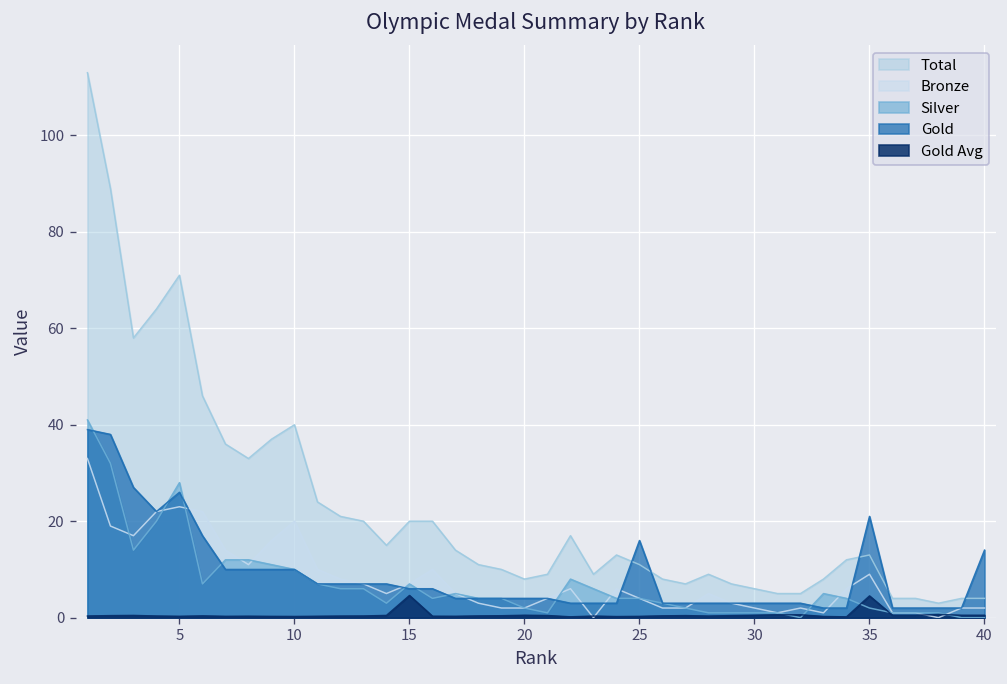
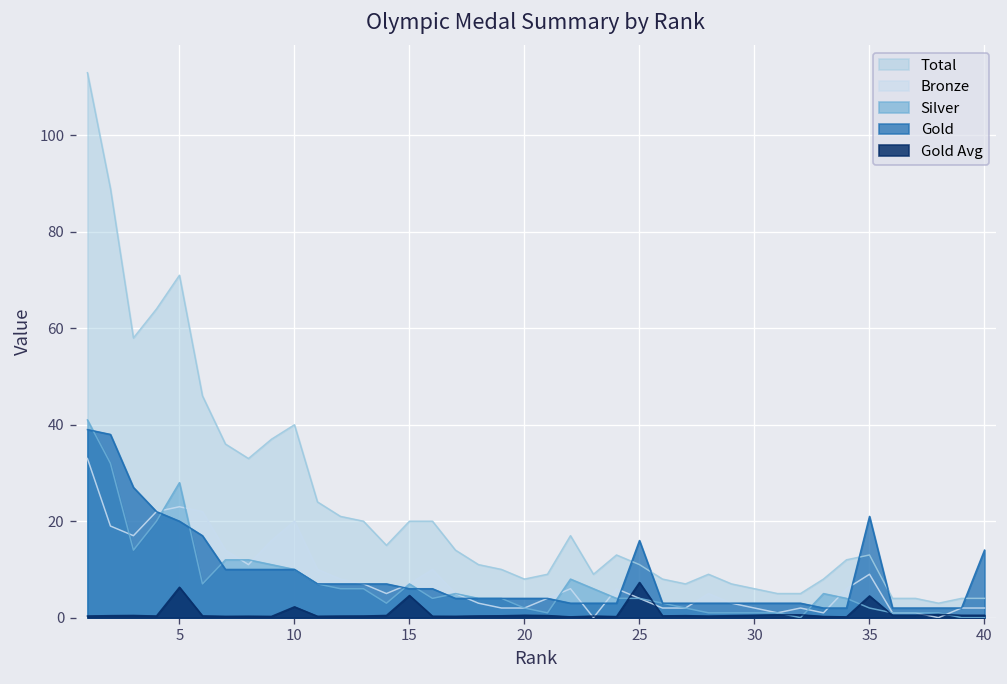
  {
    "Gold": {
-     "5": 26,
+     "5": 20,
      "15": 6,
      "20": 4,
      "25": 16,
      "30": 3,
      "35": 21,
      "40": 14
    },
    "Gold Avg": {
-     "5": 0,
-     "10": 0,
+     "5": 6,
+     "10": 2,
      "15": 5,
      "20": 1,
-     "25": 0,
+     "25": 7,
      "35": 5
    }
  }
